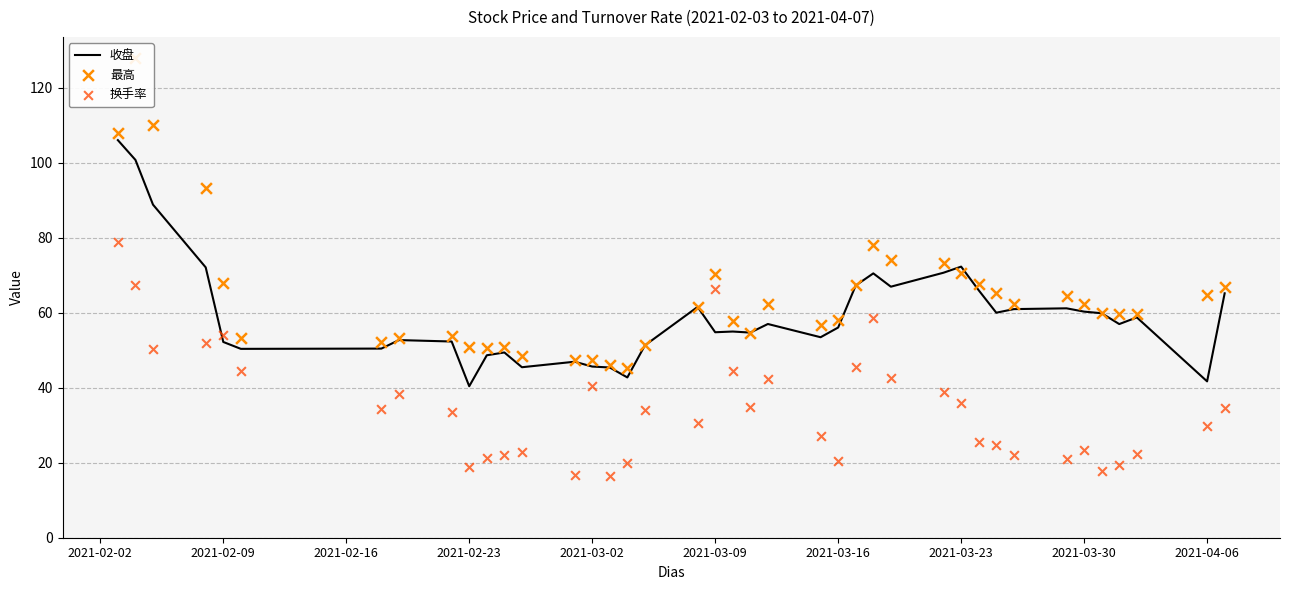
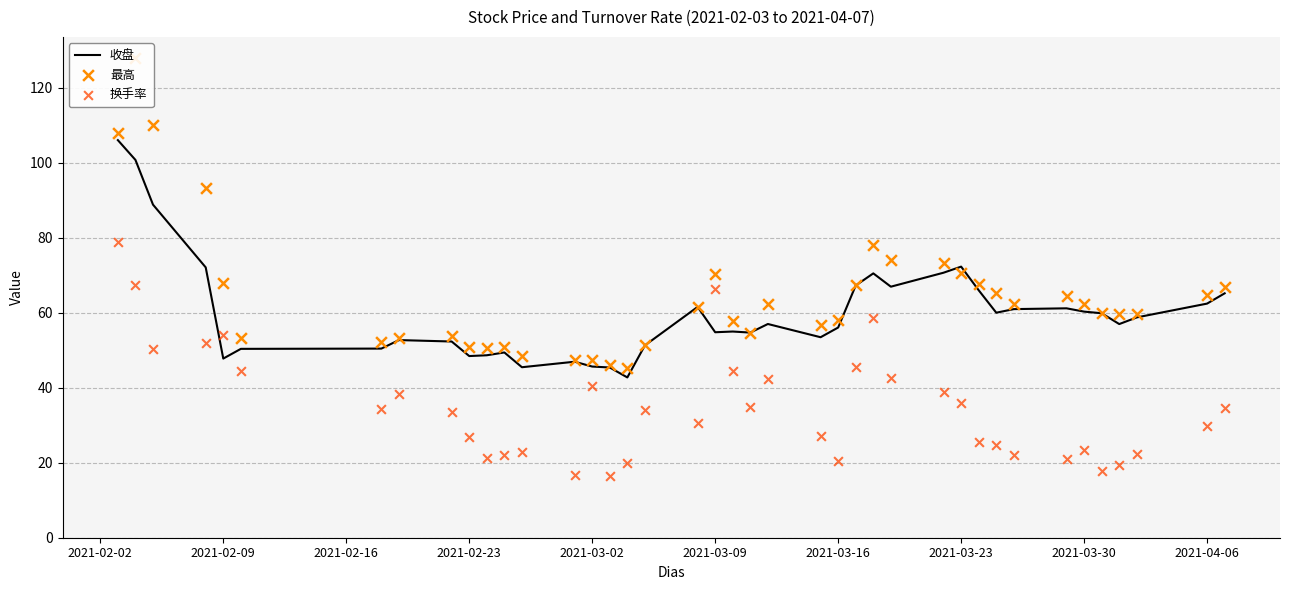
  {
    "收盘": {
-     "2021-02-09": 52,
-     "2021-02-23": 40,
+     "2021-02-09": 48,
+     "2021-02-23": 48,
      "2021-03-02": 46,
      "2021-03-09": 55,
      "2021-03-16": 56,
      "2021-03-23": 72,
      "2021-03-30": 60,
-     "2021-04-06": 42
+     "2021-04-06": 62
    },
    "换手率": {
-     "2021-02-23": 19
+     "2021-02-23": 27
    }
  }
